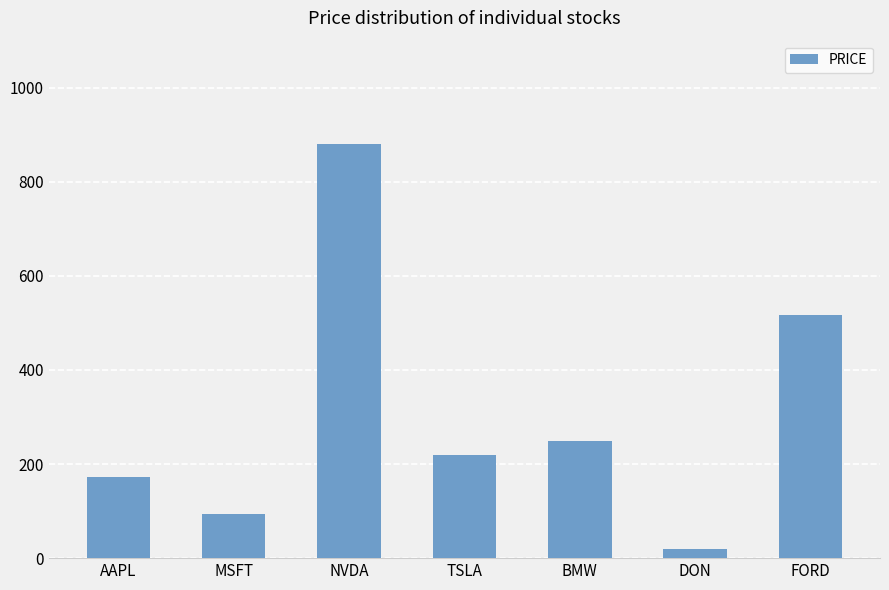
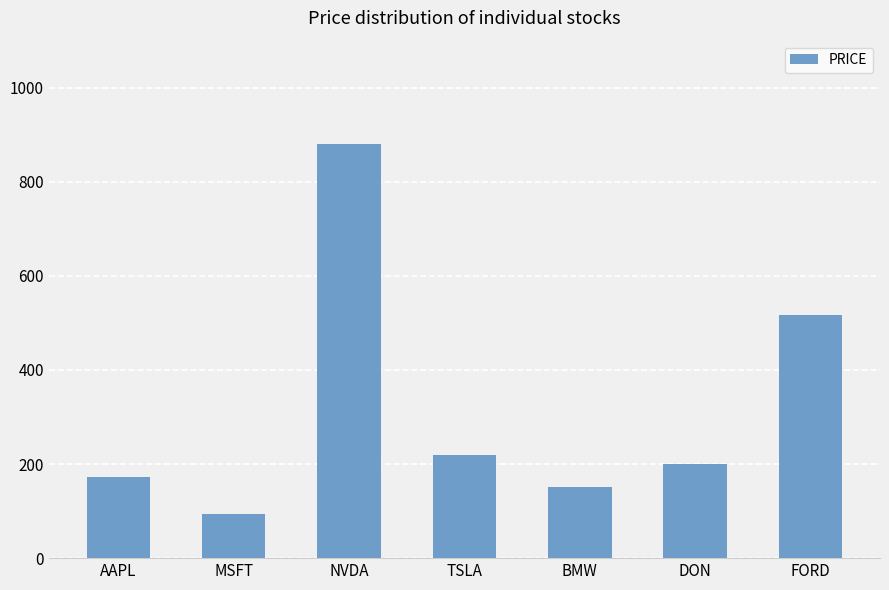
  {
    "AAPL": 170,
    "MSFT": 90,
    "NVDA": 880,
    "TSLA": 220,
-   "BMW": 250,
-   "DON": 20,
+   "BMW": 150,
+   "DON": 200,
    "FORD": 520
  }
